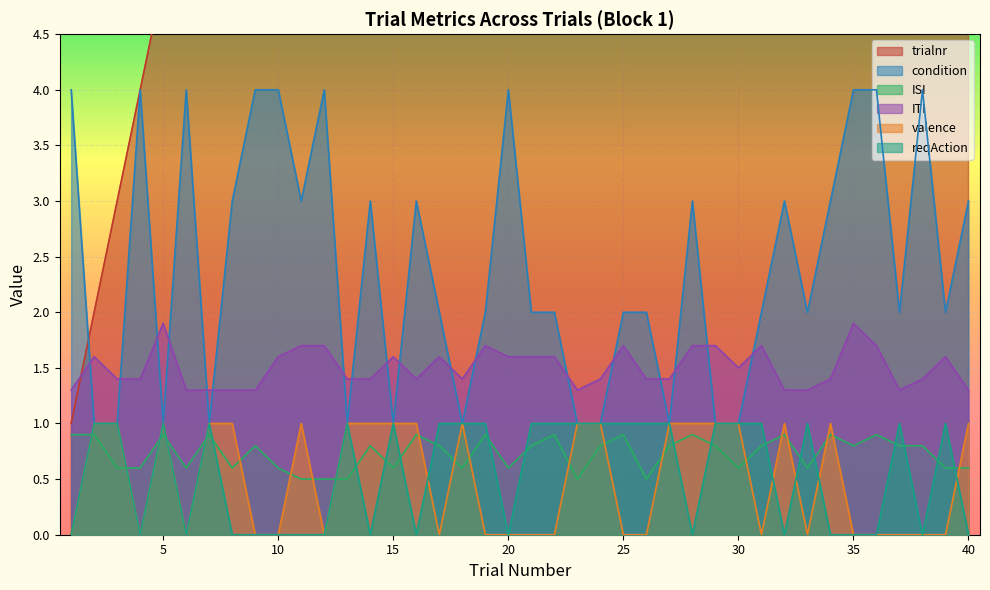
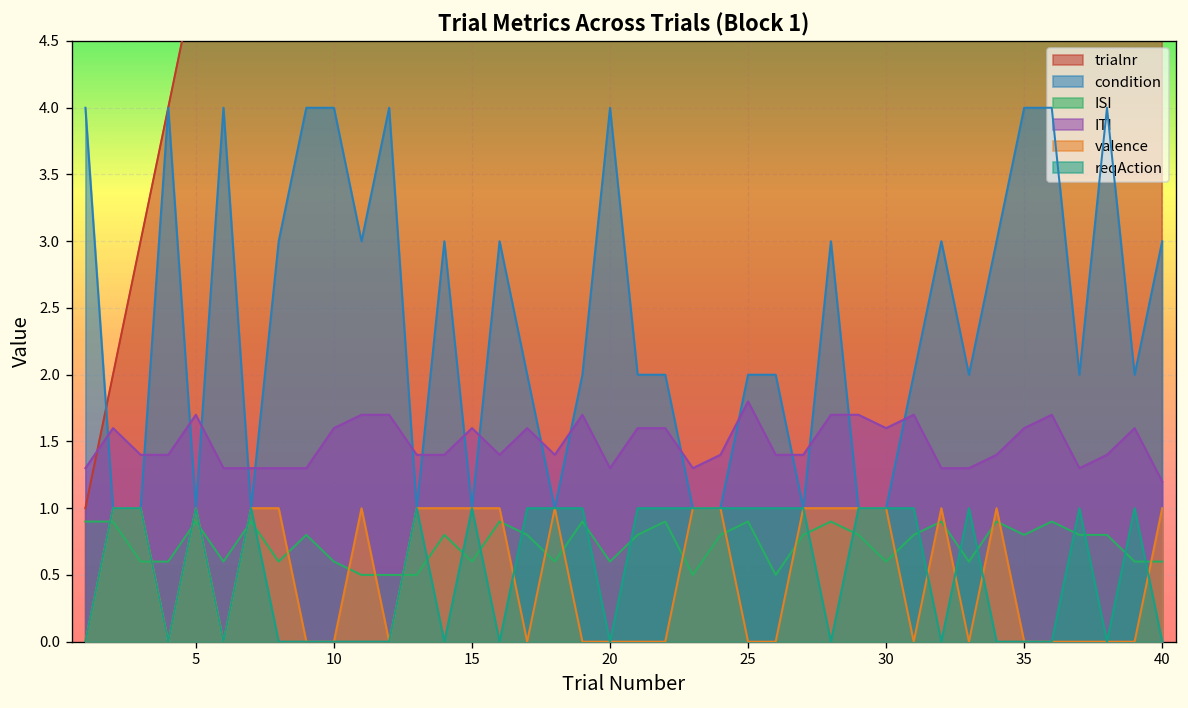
  {
    "ITI": {
-     "5": 1.9,
+     "5": 1.7,
      "10": 1.6,
      "15": 1.6,
-     "20": 1.6,
-     "25": 1.7,
-     "30": 1.5,
-     "35": 1.9,
-     "40": 1.3
+     "20": 1.3,
+     "25": 1.8,
+     "30": 1.6,
+     "35": 1.6,
+     "40": 1.2
    },
    "valence": {
      "25": 0.0,
      "40": 1.0
    }
  }
